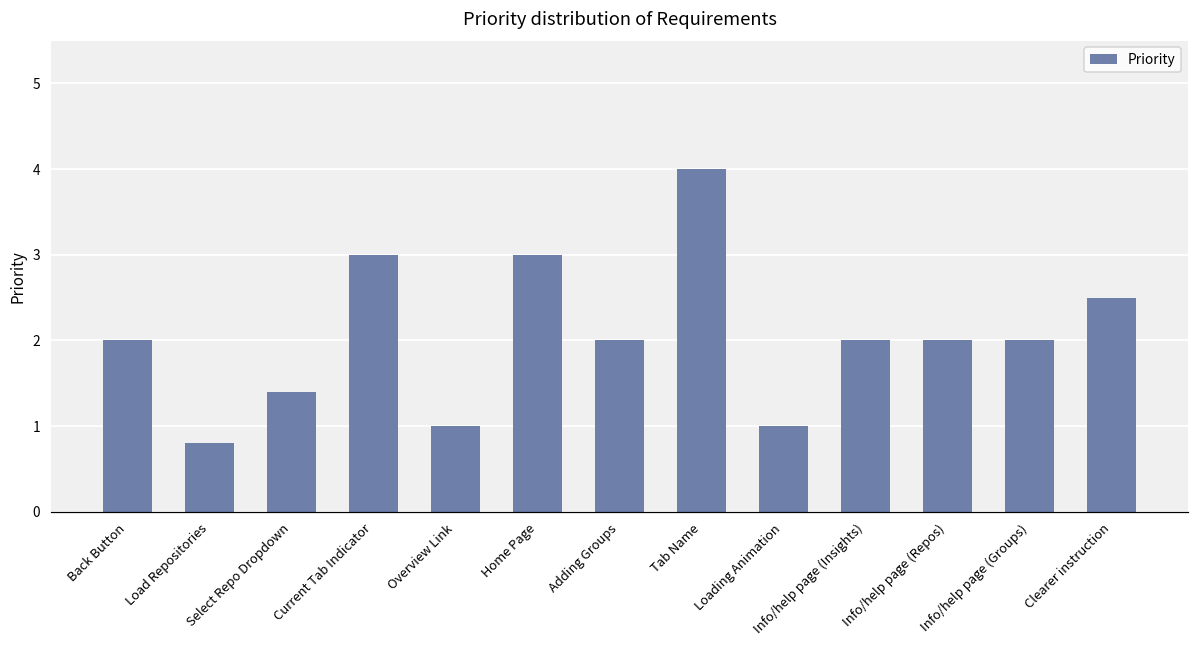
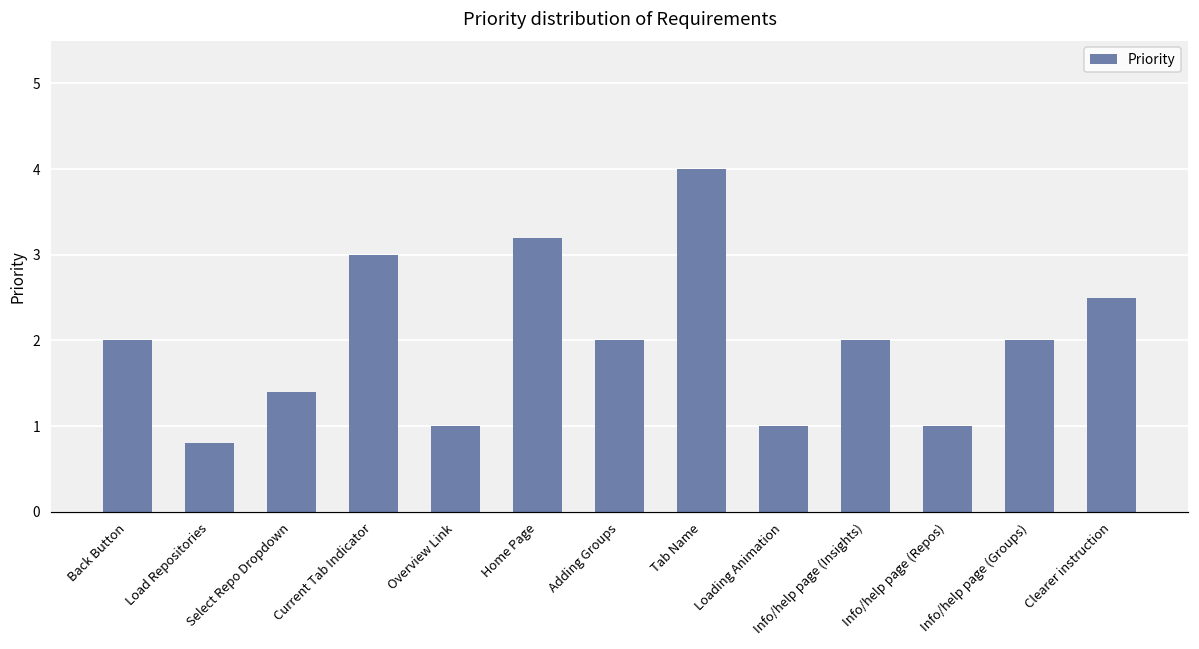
  {
    "Back Button": 2.0,
    "Load Repositories": 0.8,
    "Select Repo Dropdown": 1.4,
    "Current Tab Indicator": 3.0,
    "Overview Link": 1.0,
-   "Home Page": 3.0,
+   "Home Page": 3.2,
    "Adding Groups": 2.0,
    "Tab Name": 4.0,
    "Loading Animation": 1.0,
    "Info/help page (Insights)": 2.0,
-   "Info/help page (Repos)": 2,
+   "Info/help page (Repos)": 1,
    "Info/help page (Groups)": 2.0,
    "Clearer instruction": 2.5
  }
